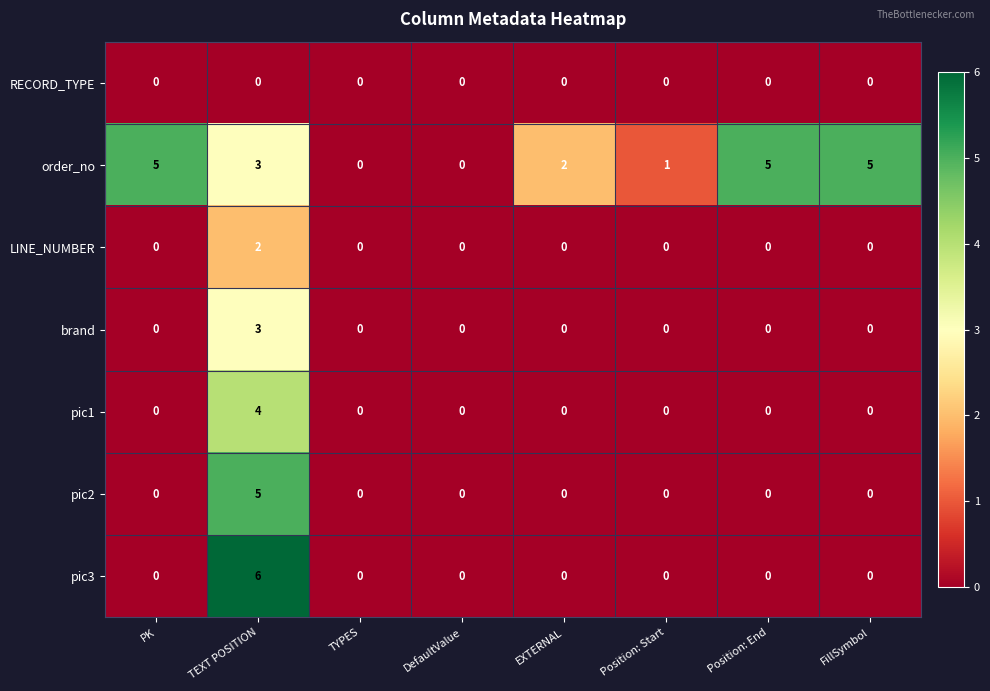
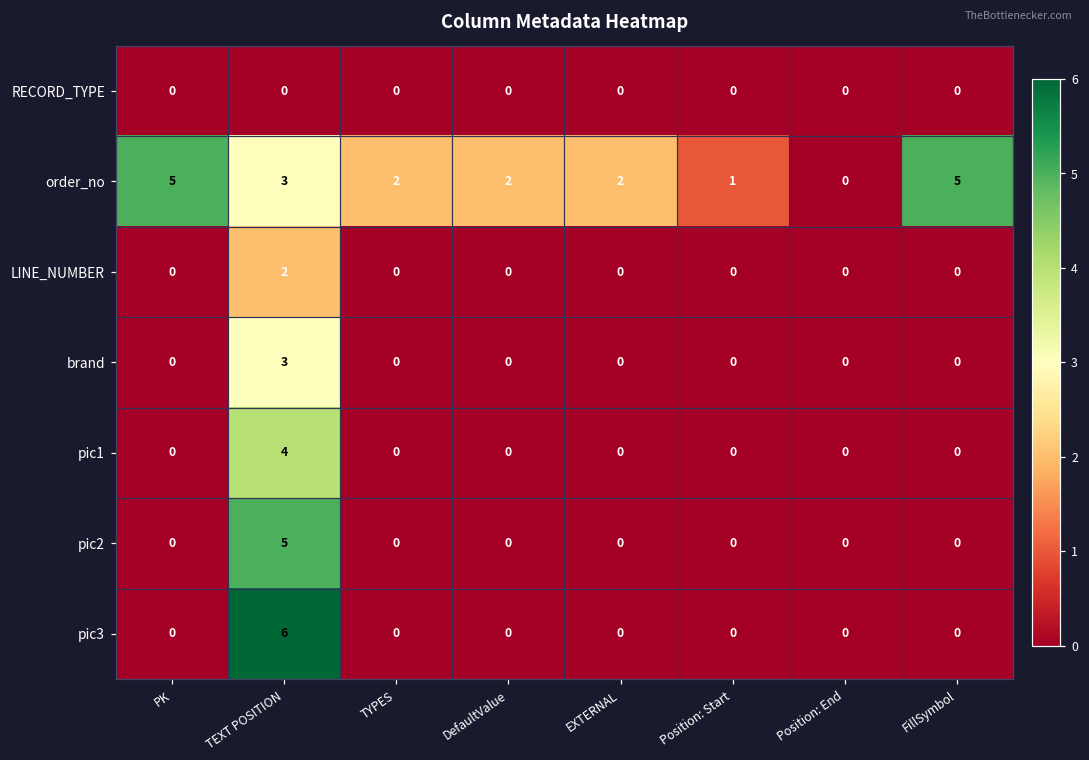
  {
    "RECORD_TYPE": {
      "PK": 0,
      "TEXT POSITION": 0,
      "TYPES": 0,
      "DefaultValue": 0,
      "EXTERNAL": 0,
      "Position: Start": 0,
      "Position: End": 0,
      "FillSymbol": 0
    },
    "order_no": {
      "PK": 5,
      "TEXT POSITION": 3,
-     "TYPES": 0,
-     "DefaultValue": 0,
+     "TYPES": 2,
+     "DefaultValue": 2,
      "EXTERNAL": 2,
      "Position: Start": 1,
-     "Position: End": 5,
+     "Position: End": 0,
      "FillSymbol": 5
    },
    "LINE_NUMBER": {
      "PK": 0,
      "TEXT POSITION": 2,
      "TYPES": 0,
      "DefaultValue": 0,
      "EXTERNAL": 0,
      "Position: Start": 0,
      "Position: End": 0,
      "FillSymbol": 0
    },
    "brand": {
      "PK": 0,
      "TEXT POSITION": 3,
      "TYPES": 0,
      "DefaultValue": 0,
      "EXTERNAL": 0,
      "Position: Start": 0,
      "Position: End": 0,
      "FillSymbol": 0
    },
    "pic1": {
      "PK": 0,
      "TEXT POSITION": 4,
      "TYPES": 0,
      "DefaultValue": 0,
      "EXTERNAL": 0,
      "Position: Start": 0,
      "Position: End": 0,
      "FillSymbol": 0
    },
    "pic2": {
      "PK": 0,
      "TEXT POSITION": 5,
      "TYPES": 0,
      "DefaultValue": 0,
      "EXTERNAL": 0,
      "Position: Start": 0,
      "Position: End": 0,
      "FillSymbol": 0
    },
    "pic3": {
      "PK": 0,
      "TEXT POSITION": 6,
      "TYPES": 0,
      "DefaultValue": 0,
      "EXTERNAL": 0,
      "Position: Start": 0,
      "Position: End": 0,
      "FillSymbol": 0
    }
  }
